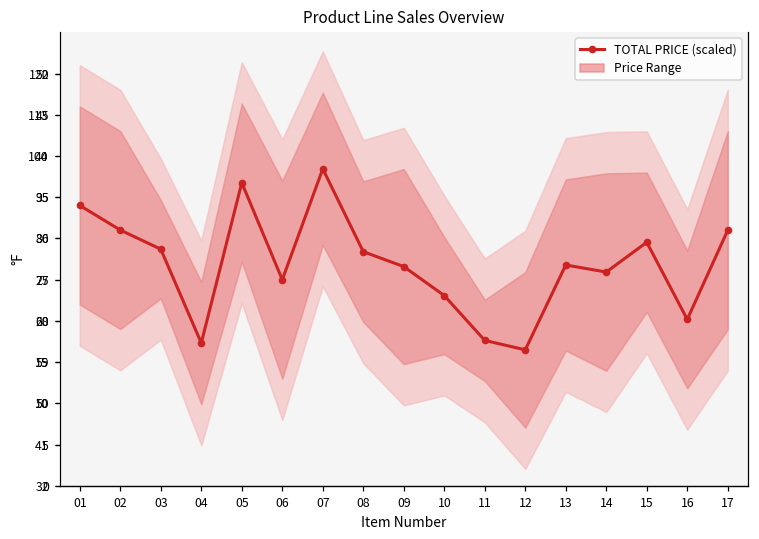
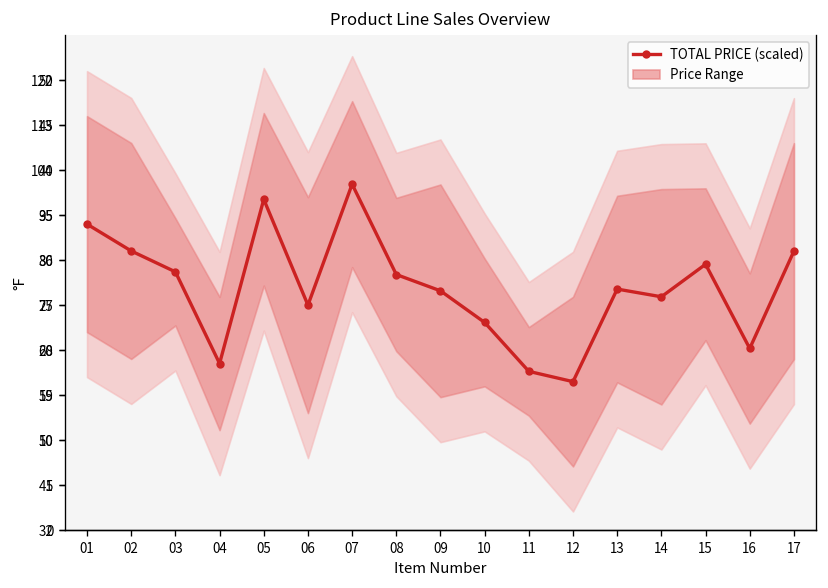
  {
    "TOTAL PRICE (scaled)": {
      "01": 34,
      "02": 31,
      "03": 29,
-     "04": 17,
+     "04": 19,
      "05": 37,
      "06": 25,
      "07": 38,
      "08": 28,
      "09": 27,
      "10": 23,
      "11": 18,
      "12": 16,
      "13": 27,
      "14": 26,
      "15": 30,
      "16": 20,
      "17": 31
    }
  }
